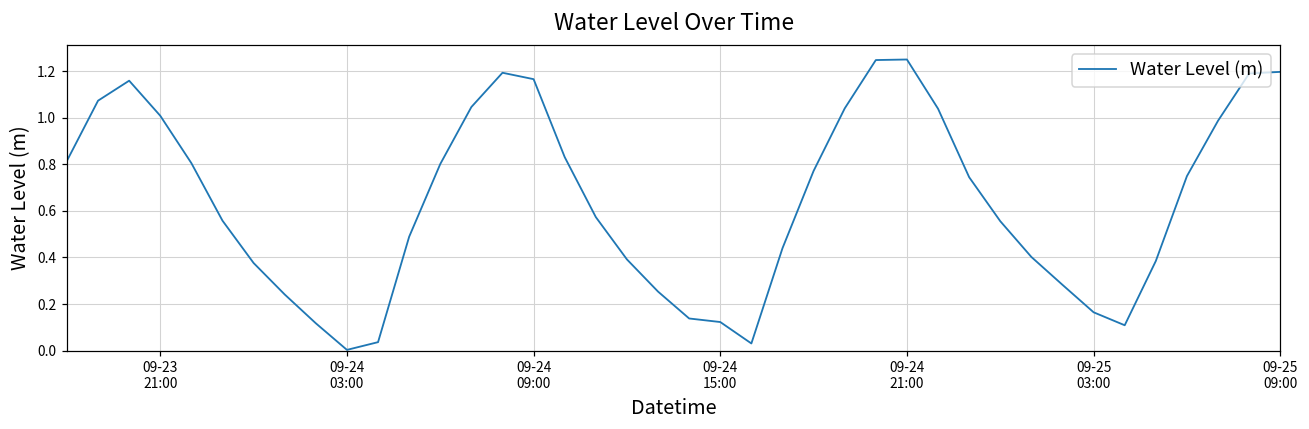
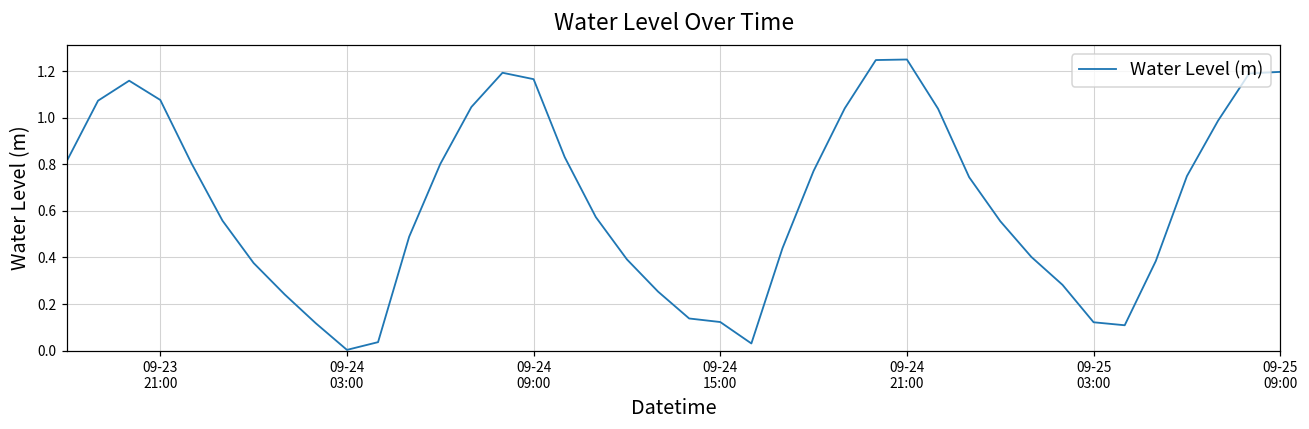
  {
-   "09-23 21:00": 1.01,
+   "09-23 21:00": 1.08,
    "09-24 03:00": 0.00,
    "09-24 09:00": 1.17,
    "09-24 15:00": 0.12,
    "09-24 21:00": 1.25,
-   "09-25 03:00": 0.16,
+   "09-25 03:00": 0.12,
    "09-25 09:00": 1.20
  }
